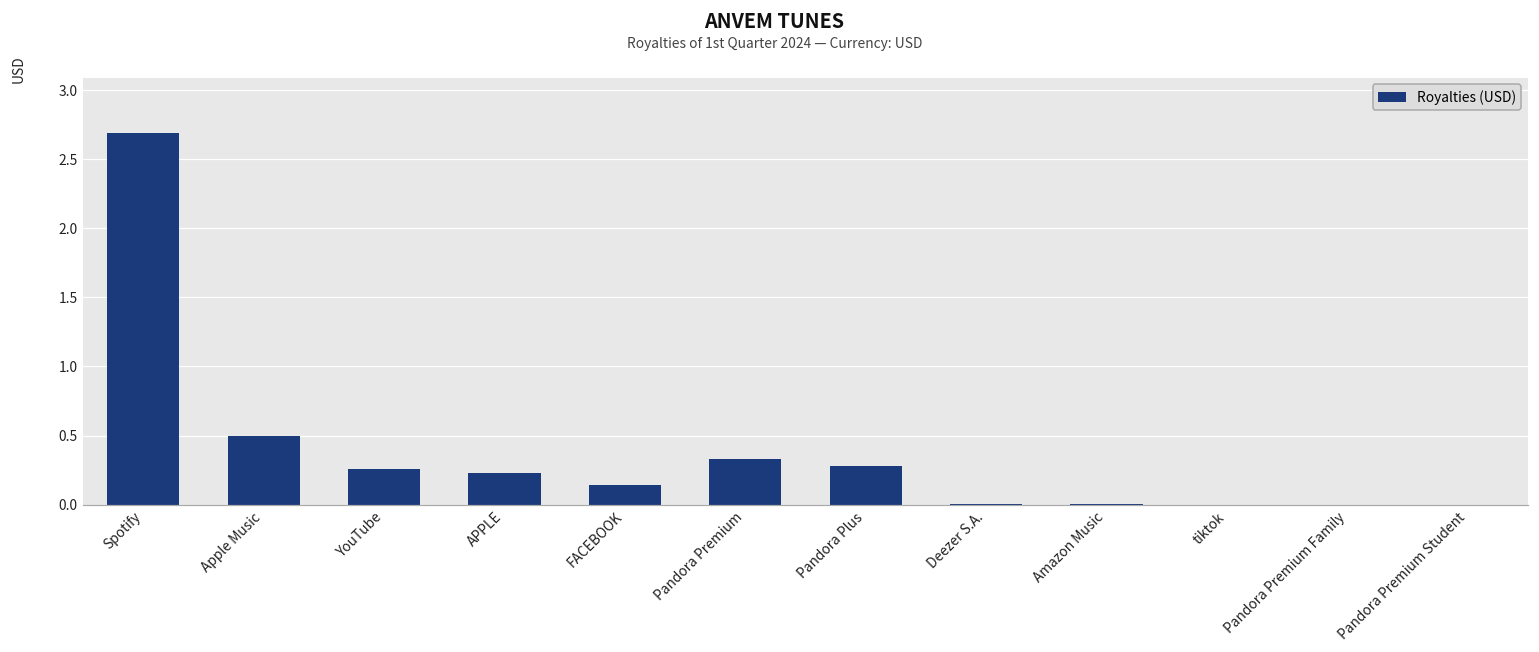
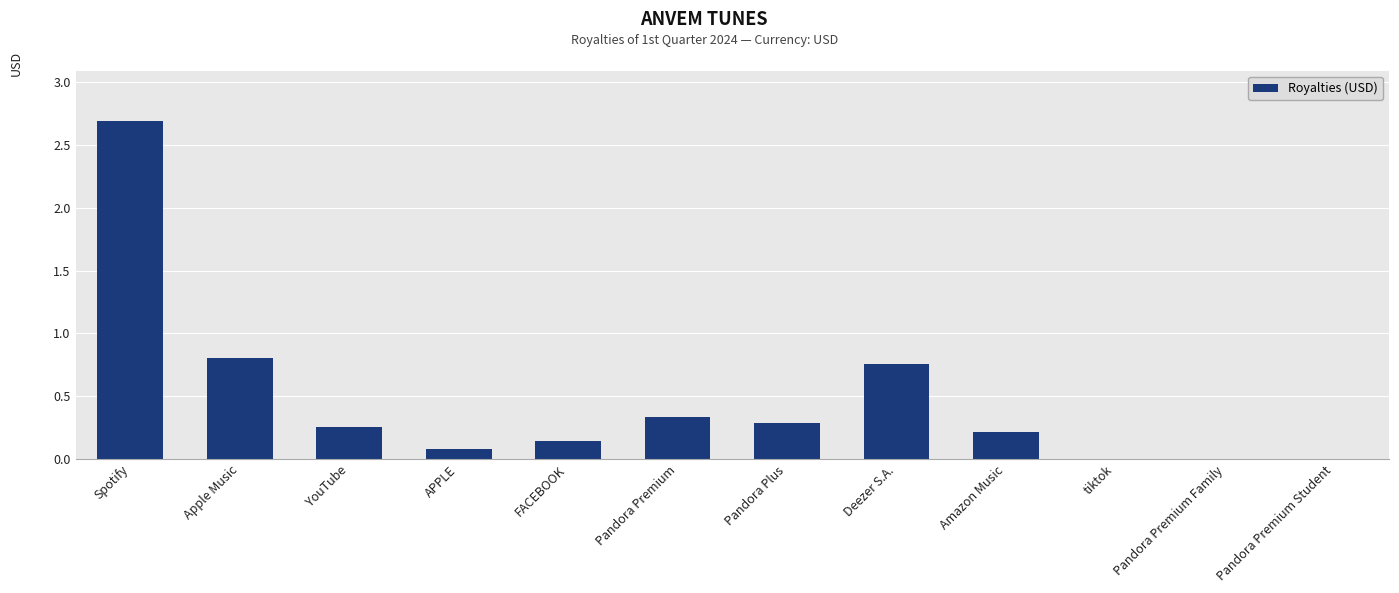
  {
    "Spotify": 2.69,
-   "Apple Music": 0.49,
+   "Apple Music": 0.80,
    "YouTube": 0.26,
-   "APPLE": 0.23,
+   "APPLE": 0.08,
    "FACEBOOK": 0.14,
    "Pandora Premium": 0.33,
    "Pandora Plus": 0.28,
-   "Deezer S.A.": 0.00,
-   "Amazon Music": 0.00
+   "Deezer S.A.": 0.76,
+   "Amazon Music": 0.21
  }
